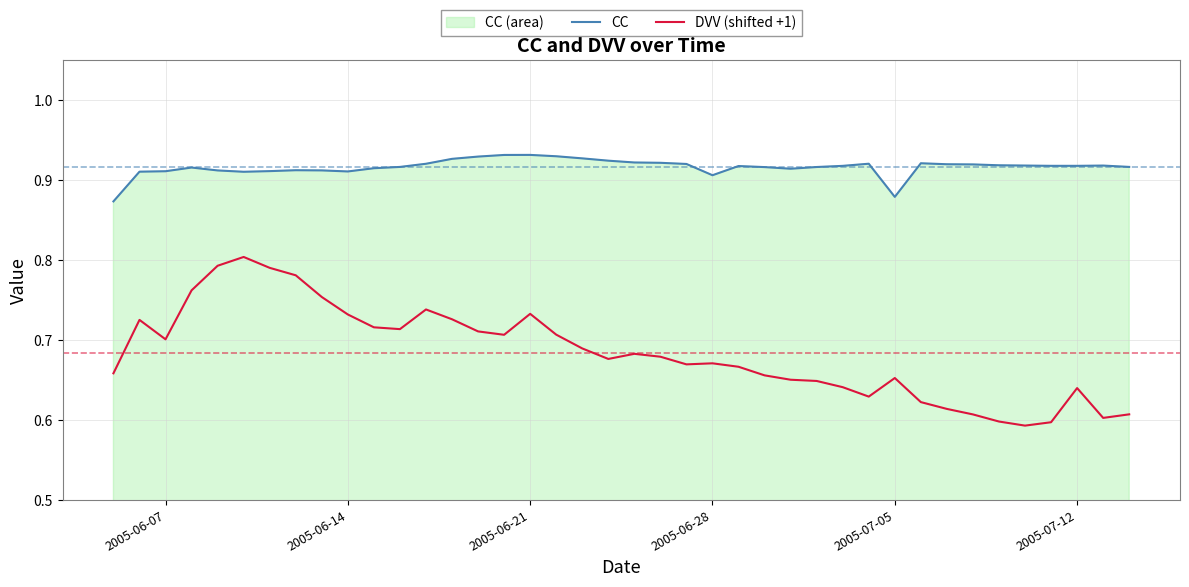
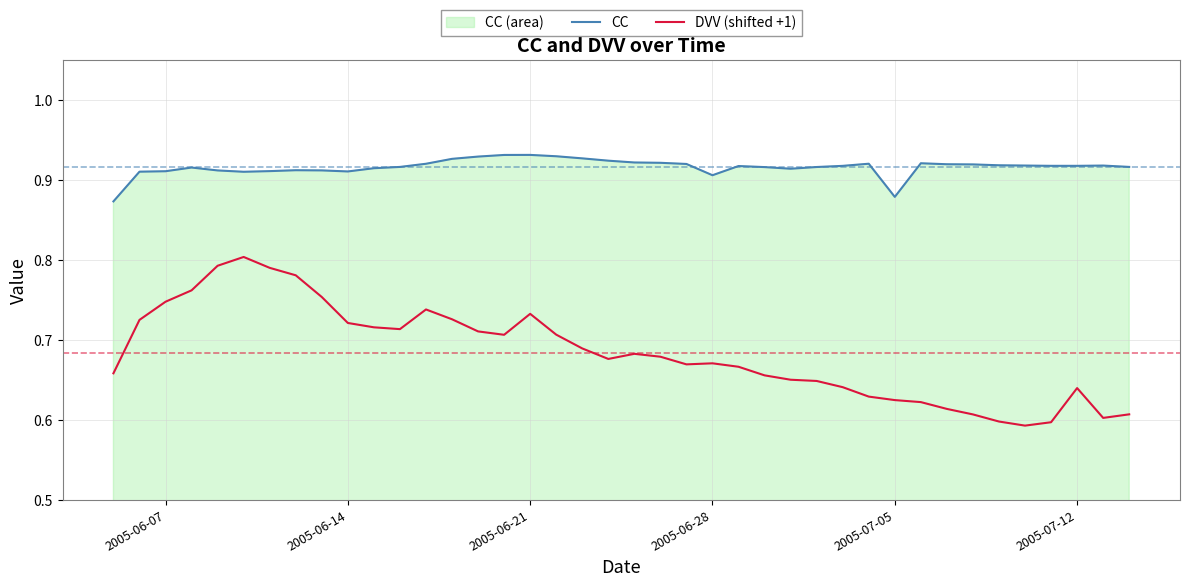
  {
    "CC (area)": {
      "2005-06-07": 0.91,
      "2005-06-14": 0.91,
      "2005-06-21": 0.93,
      "2005-06-28": 0.91,
      "2005-07-05": 0.88,
      "2005-07-12": 0.92
    },
    "DVV (shifted +1)": {
-     "2005-06-07": 0.70,
-     "2005-06-14": 0.73,
+     "2005-06-07": 0.75,
+     "2005-06-14": 0.72,
      "2005-06-21": 0.73,
      "2005-06-28": 0.67,
-     "2005-07-05": 0.65,
+     "2005-07-05": 0.63,
      "2005-07-12": 0.64
    }
  }
